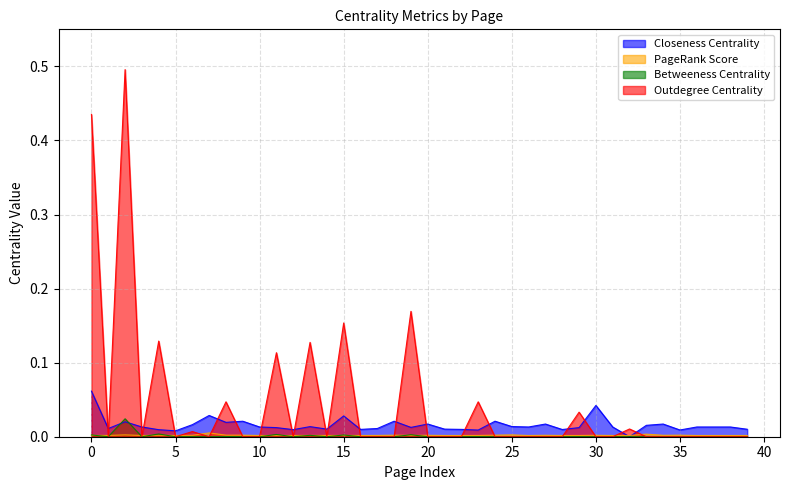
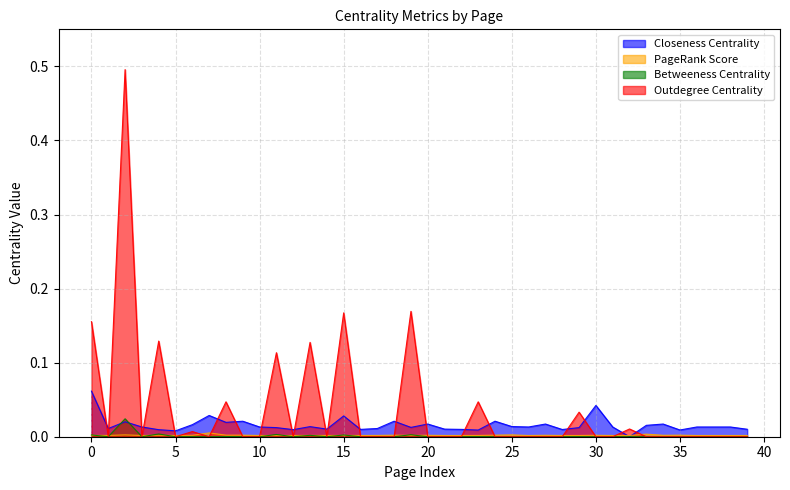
  {
    "Closeness Centrality": {
      "0": 0.06,
      "5": 0.01,
      "10": 0.01,
      "15": 0.03,
      "20": 0.02,
      "25": 0.01,
      "30": 0.04,
      "35": 0.01
    },
    "Outdegree Centrality": {
-     "0": 0.44,
-     "15": 0.15
+     "0": 0.16,
+     "15": 0.17
    }
  }
